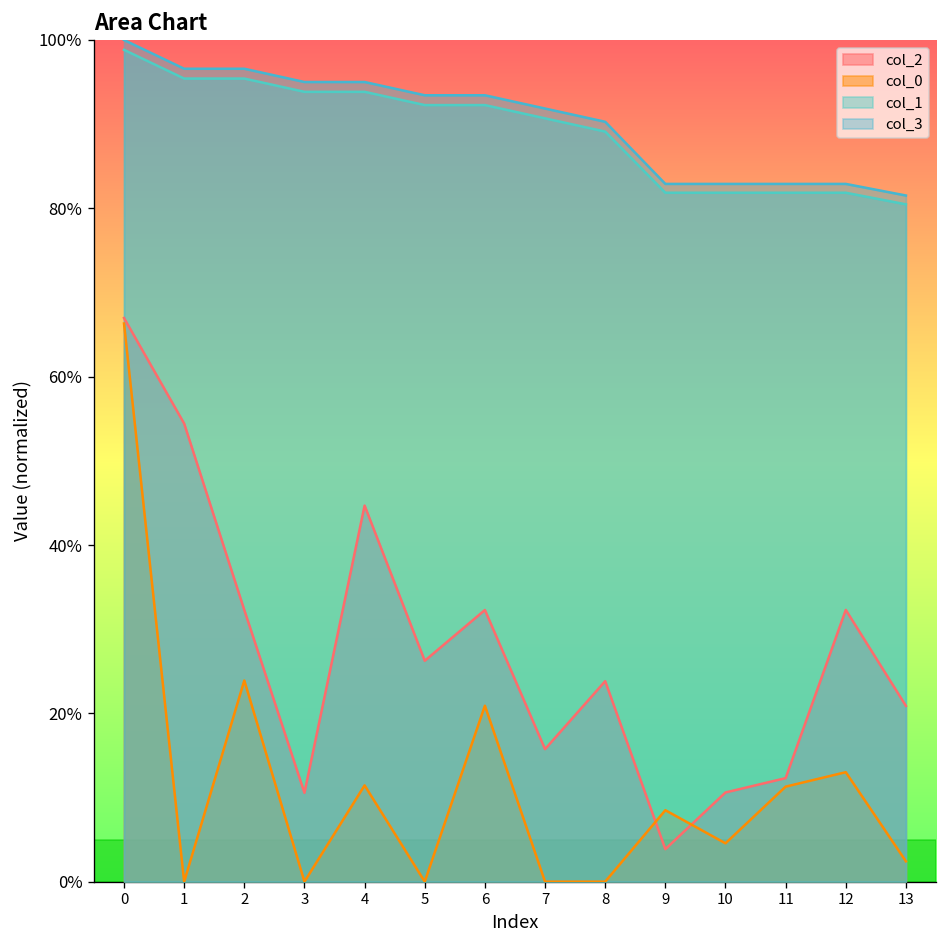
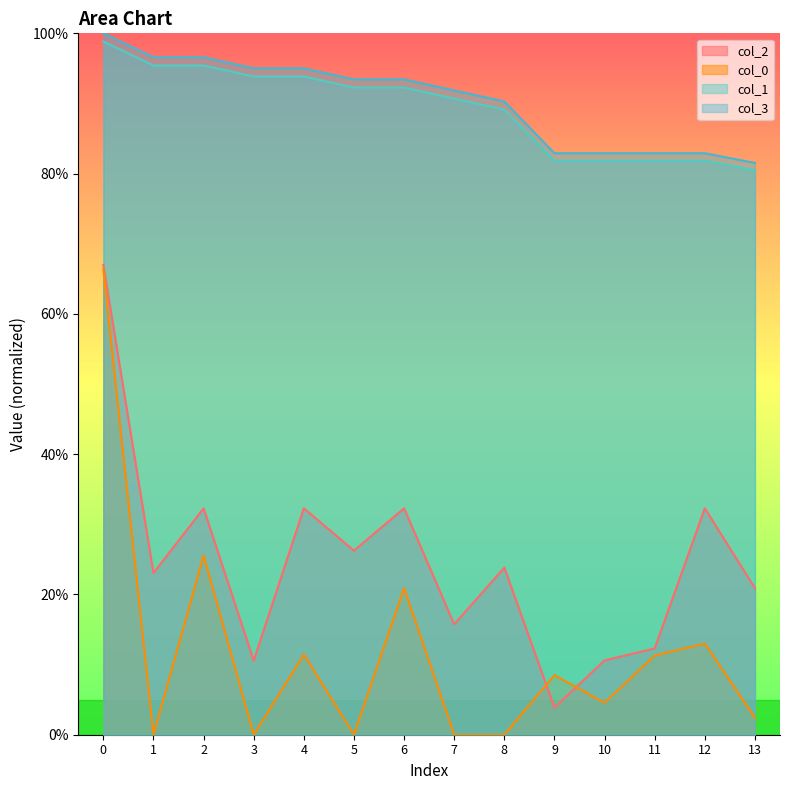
  {
    "col_2": {
      "0": "67%",
-     "1": "54%",
+     "1": "23%",
      "2": "32%",
      "3": "11%",
-     "4": "45%",
+     "4": "32%",
      "5": "26%",
      "6": "32%",
      "7": "16%",
      "8": "24%",
      "10": "11%",
      "11": "12%",
      "12": "32%",
      "13": "21%"
    },
    "col_0": {
      "0": "66%",
-     "2": "24%",
+     "2": "26%",
      "4": "11%",
      "6": "21%",
      "9": "8%",
      "11": "11%",
      "12": "13%"
    }
  }
